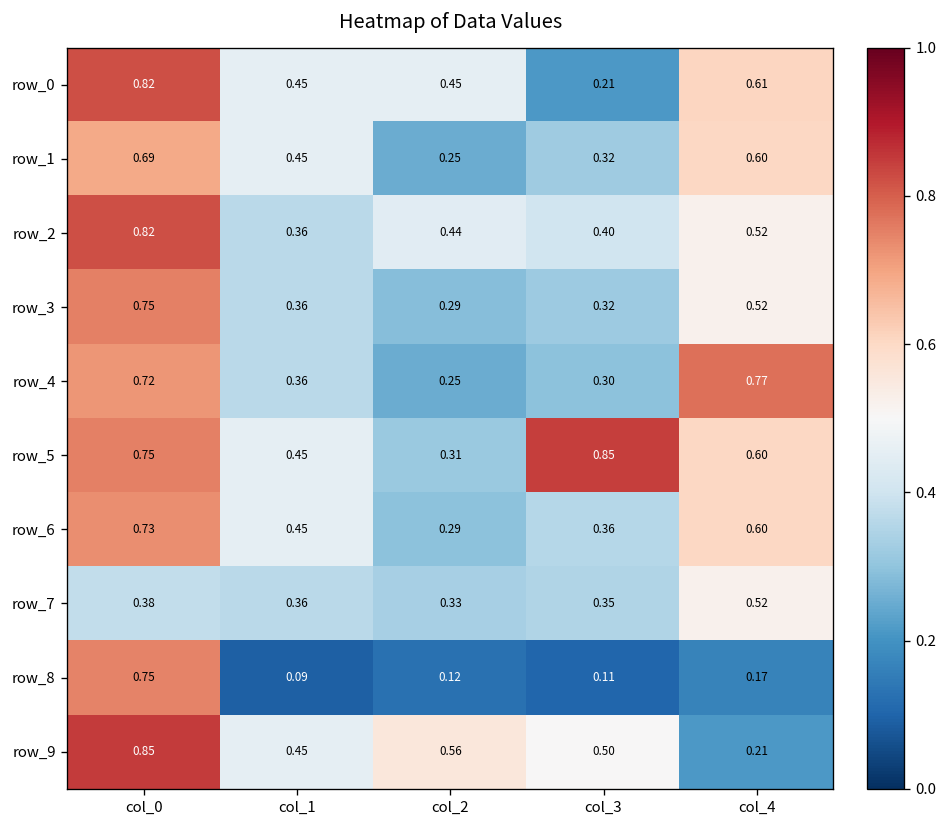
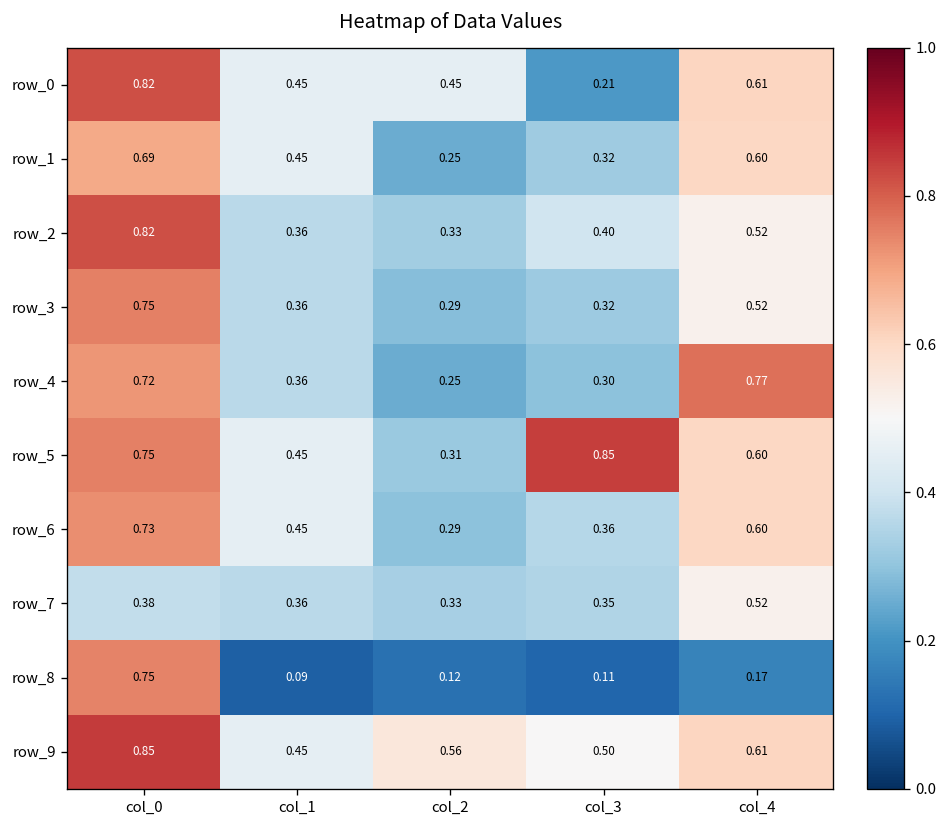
  {
    "row_0": {
      "col_0": 0.82,
      "col_1": 0.45,
      "col_2": 0.45,
      "col_3": 0.21,
      "col_4": 0.61
    },
    "row_1": {
      "col_0": 0.69,
      "col_1": 0.45,
      "col_2": 0.25,
      "col_3": 0.32,
      "col_4": 0.60
    },
    "row_2": {
      "col_0": 0.82,
      "col_1": 0.36,
-     "col_2": 0.44,
+     "col_2": 0.33,
      "col_3": 0.40,
      "col_4": 0.52
    },
    "row_3": {
      "col_0": 0.75,
      "col_1": 0.36,
      "col_2": 0.29,
      "col_3": 0.32,
      "col_4": 0.52
    },
    "row_4": {
      "col_0": 0.72,
      "col_1": 0.36,
      "col_2": 0.25,
      "col_3": 0.30,
      "col_4": 0.77
    },
    "row_5": {
      "col_0": 0.75,
      "col_1": 0.45,
      "col_2": 0.31,
      "col_3": 0.85,
      "col_4": 0.60
    },
    "row_6": {
      "col_0": 0.73,
      "col_1": 0.45,
      "col_2": 0.29,
      "col_3": 0.36,
      "col_4": 0.60
    },
    "row_7": {
      "col_0": 0.38,
      "col_1": 0.36,
      "col_2": 0.33,
      "col_3": 0.35,
      "col_4": 0.52
    },
    "row_8": {
      "col_0": 0.75,
      "col_1": 0.09,
      "col_2": 0.12,
      "col_3": 0.11,
      "col_4": 0.17
    },
    "row_9": {
      "col_0": 0.85,
      "col_1": 0.45,
      "col_2": 0.56,
      "col_3": 0.50,
-     "col_4": 0.21
+     "col_4": 0.61
    }
  }
